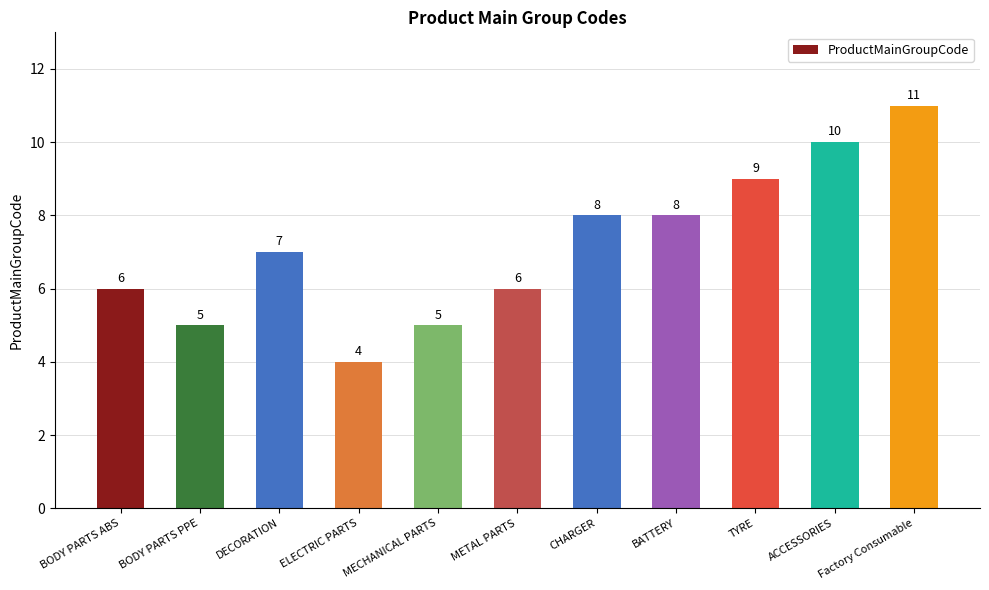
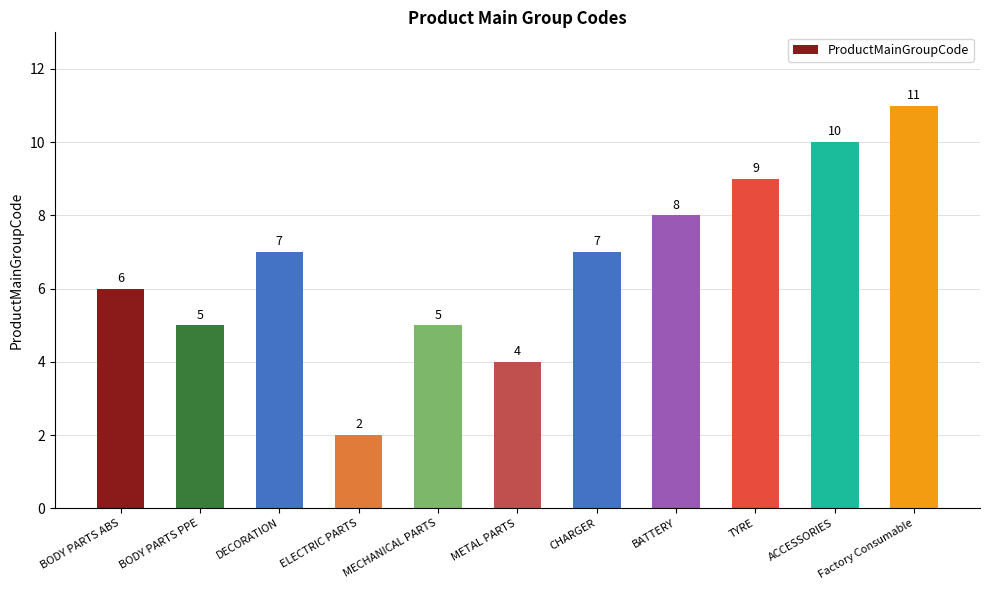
  {
    "BODY PARTS ABS": 6,
    "BODY PARTS PPE": 5,
    "DECORATION": 7,
-   "ELECTRIC PARTS": 4,
+   "ELECTRIC PARTS": 2,
    "MECHANICAL PARTS": 5,
-   "METAL PARTS": 6,
-   "CHARGER": 8,
+   "METAL PARTS": 4,
+   "CHARGER": 7,
    "BATTERY": 8,
    "TYRE": 9,
    "ACCESSORIES": 10,
    "Factory Consumable": 11
  }
